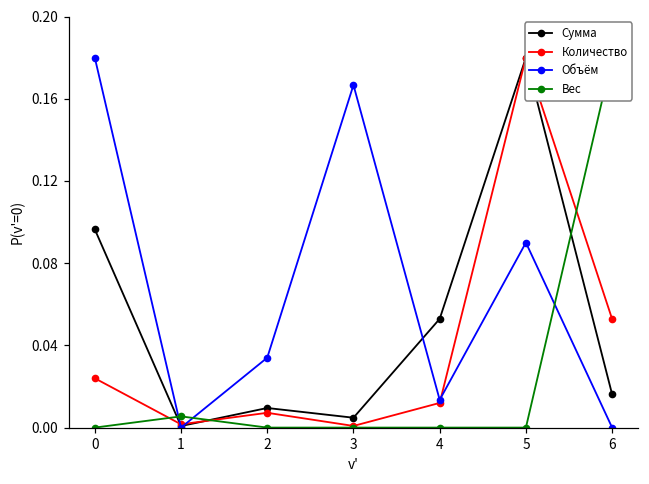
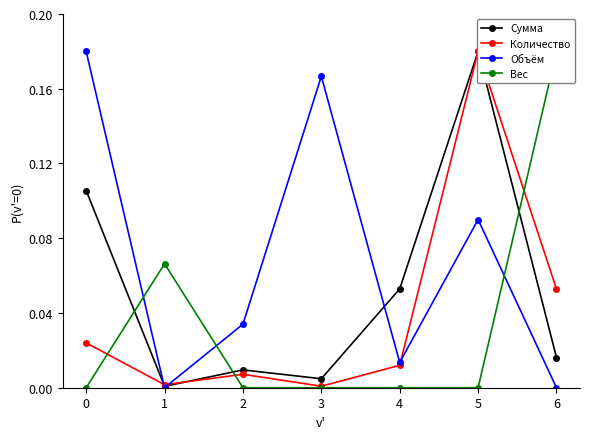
  {
    "Сумма": {
-     "0": 0.096,
+     "0": 0.106,
      "2": 0.010,
      "3": 0.005,
      "4": 0.053,
      "6": 0.016
    },
    "Количество": {
      "0": 0.024,
      "2": 0.007,
      "4": 0.012,
      "6": 0.053
    },
    "Объём": {
      "0": 0.180,
      "2": 0.034,
      "3": 0.167,
      "4": 0.014,
      "5": 0.090,
      "6": 0.000
    },
    "Вес": {
      "0": 0.000,
-     "1": 0.005,
+     "1": 0.066,
      "2": 0.000,
      "4": 0.000,
      "5": 0.000
    }
  }
